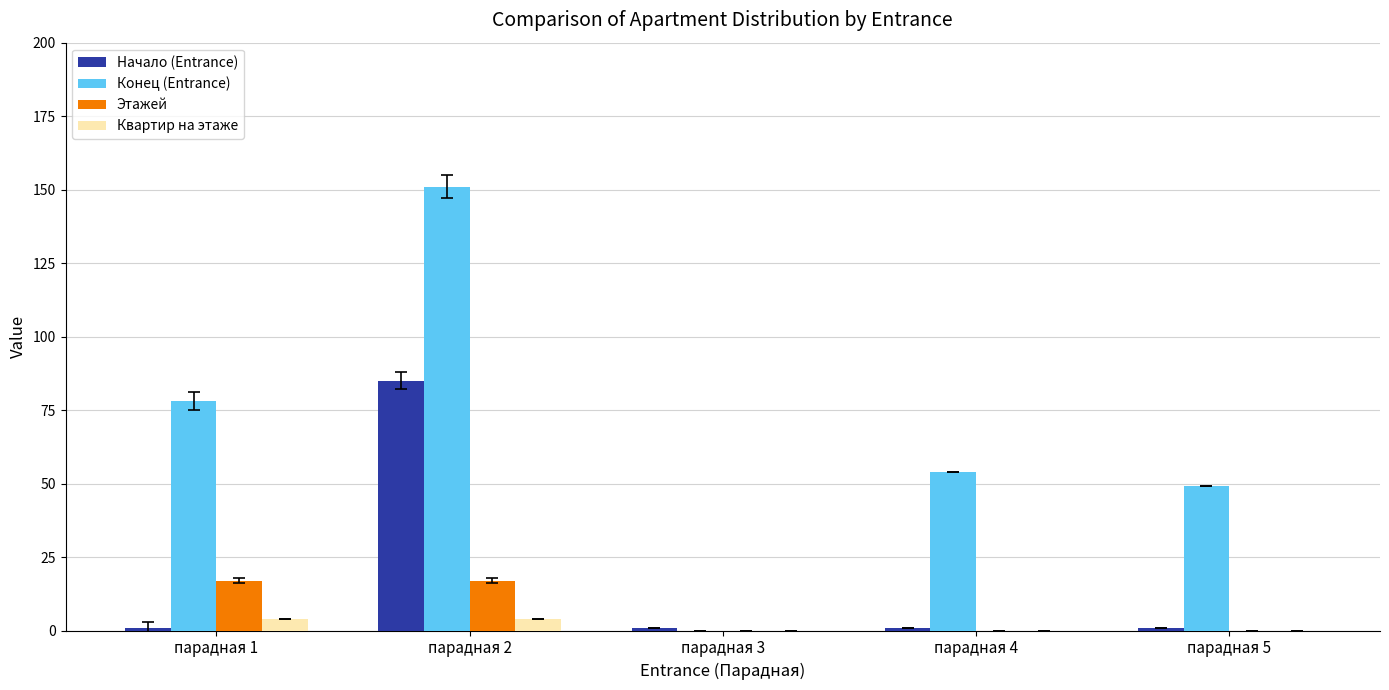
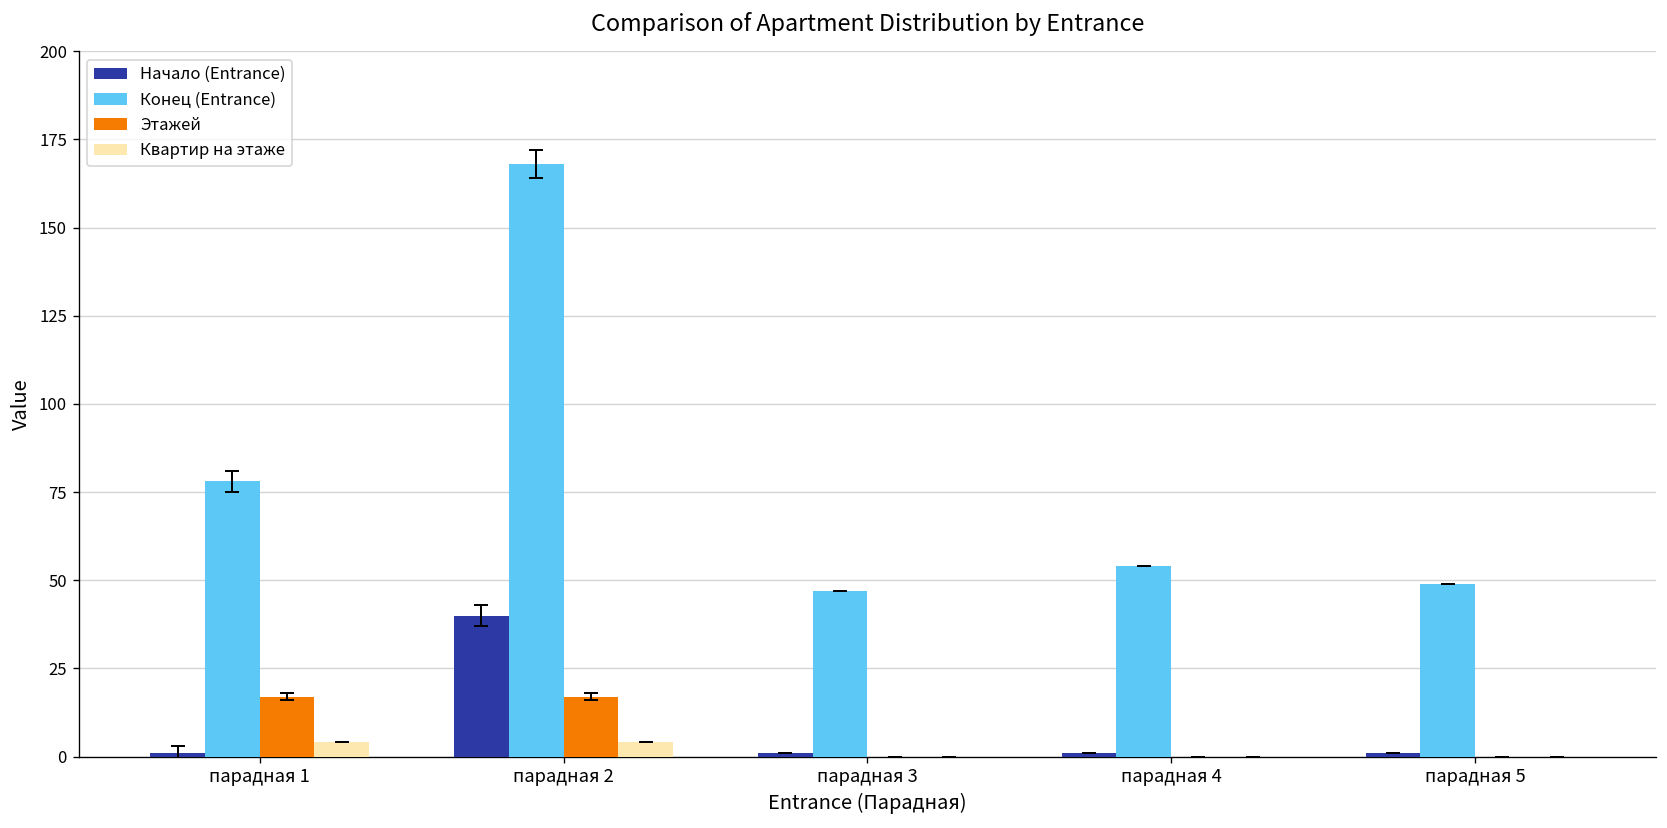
  {
    "Начало (Entrance)": {
      "парадная 1": 1,
-     "парадная 2": 85,
+     "парадная 2": 40,
      "парадная 3": 1,
      "парадная 4": 1,
      "парадная 5": 1
    },
    "Конец (Entrance)": {
      "парадная 1": 78,
-     "парадная 2": 151,
-     "парадная 3": 0,
+     "парадная 2": 168,
+     "парадная 3": 47,
      "парадная 4": 54,
      "парадная 5": 49
    },
    "Этажей": {
      "парадная 1": 17,
      "парадная 2": 17,
      "парадная 3": 0,
      "парадная 4": 0,
      "парадная 5": 0
    },
    "Квартир на этаже": {
      "парадная 1": 4,
      "парадная 2": 4,
      "парадная 3": 0,
      "парадная 4": 0,
      "парадная 5": 0
    }
  }
